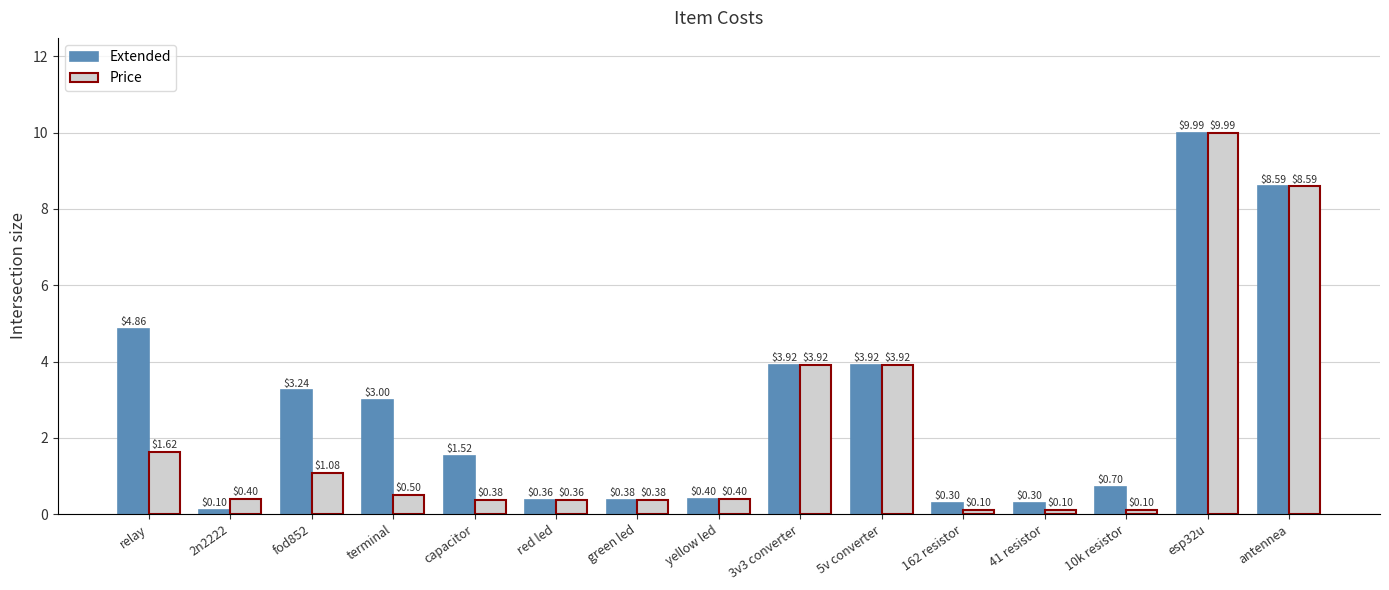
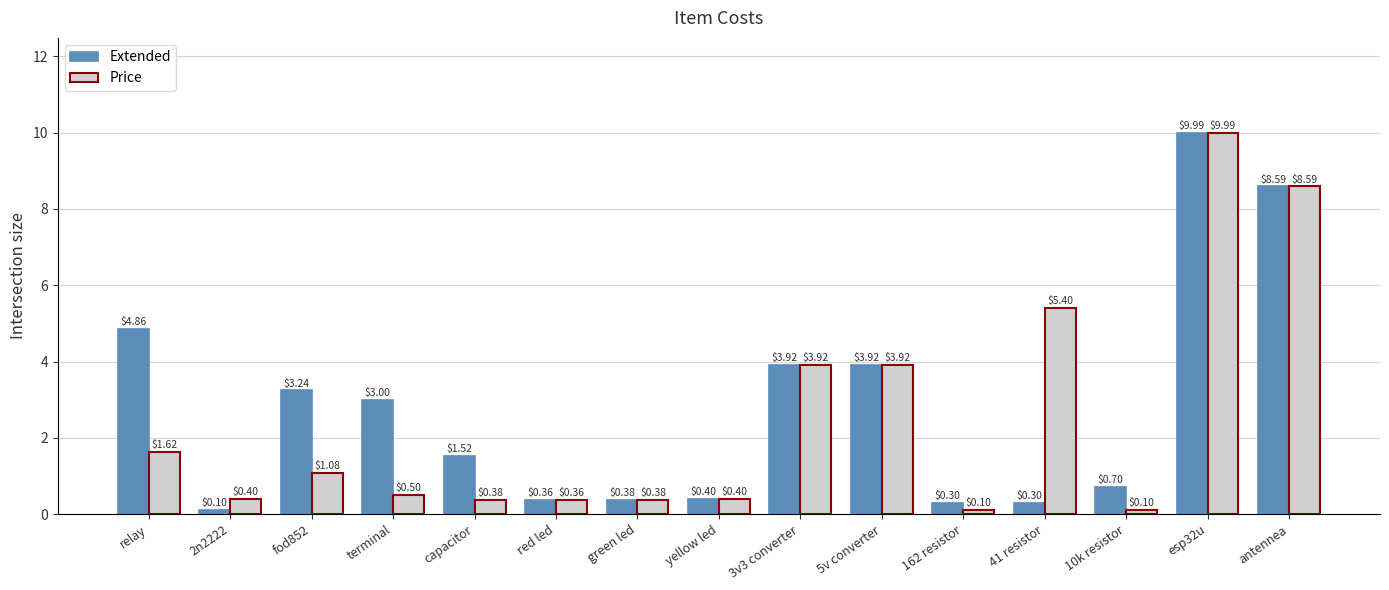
  {
    "Extended": {
      "relay": "$4.86",
      "2n2222": "$0.10",
      "fod852": "$3.24",
      "terminal": "$3.00",
      "capacitor": "$1.52",
      "red led": "$0.36",
      "green led": "$0.38",
      "yellow led": "$0.40",
      "3v3 converter": "$3.92",
      "5v converter": "$3.92",
      "162 resistor": "$0.30",
      "41 resistor": "$0.30",
      "10k resistor": "$0.70",
      "esp32u": "$9.99",
      "antennea": "$8.59"
    },
    "Price": {
      "relay": "$1.62",
      "2n2222": "$0.40",
      "fod852": "$1.08",
      "terminal": "$0.50",
      "capacitor": "$0.38",
      "red led": "$0.36",
      "green led": "$0.38",
      "yellow led": "$0.40",
      "3v3 converter": "$3.92",
      "5v converter": "$3.92",
      "162 resistor": "$0.10",
-     "41 resistor": "$0.10",
+     "41 resistor": "$5.40",
      "10k resistor": "$0.10",
      "esp32u": "$9.99",
      "antennea": "$8.59"
    }
  }
